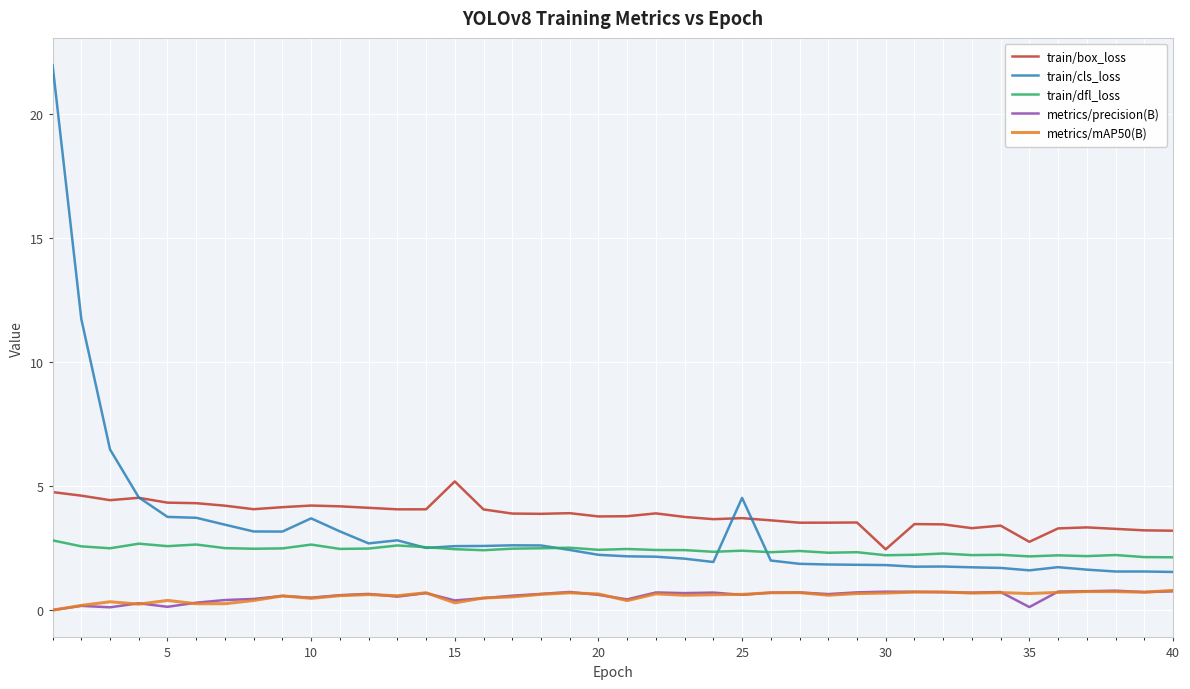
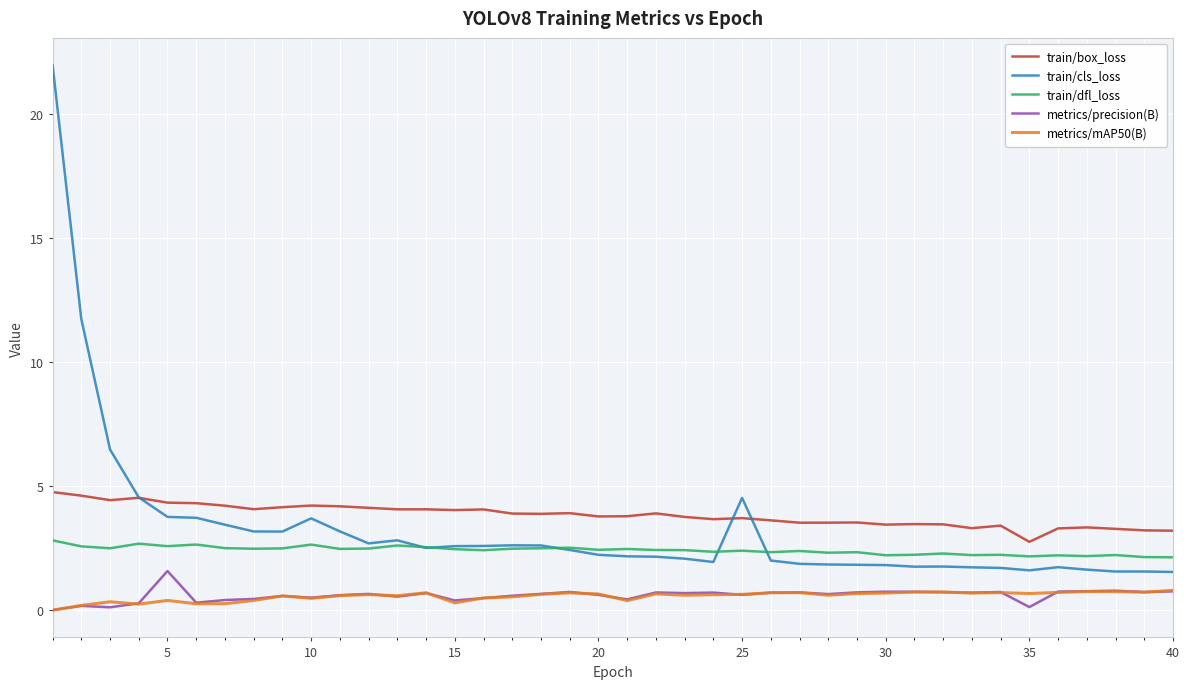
  {
    "train/box_loss": {
      "5": 4.3,
      "10": 4.2,
-     "15": 5.2,
+     "15": 4.0,
      "20": 3.8,
      "25": 3.7,
-     "30": 2.5,
+     "30": 3.4,
      "35": 2.8,
      "40": 3.2
    },
    "train/cls_loss": {
      "5": 3.8,
      "10": 3.7,
      "15": 2.6,
      "20": 2.2,
      "25": 4.5,
      "30": 1.8,
      "35": 1.6,
      "40": 1.5
    },
    "train/dfl_loss": {
      "5": 2.6,
      "10": 2.6,
      "15": 2.5,
      "20": 2.4,
      "25": 2.4,
      "30": 2.2,
      "35": 2.2,
      "40": 2.1
    },
    "metrics/precision(B)": {
-     "5": 0.1,
+     "5": 1.6,
      "35": 0.1
    },
    "metrics/mAP50(B)": {
      "5": 0.4,
      "35": 0.7
    }
  }
